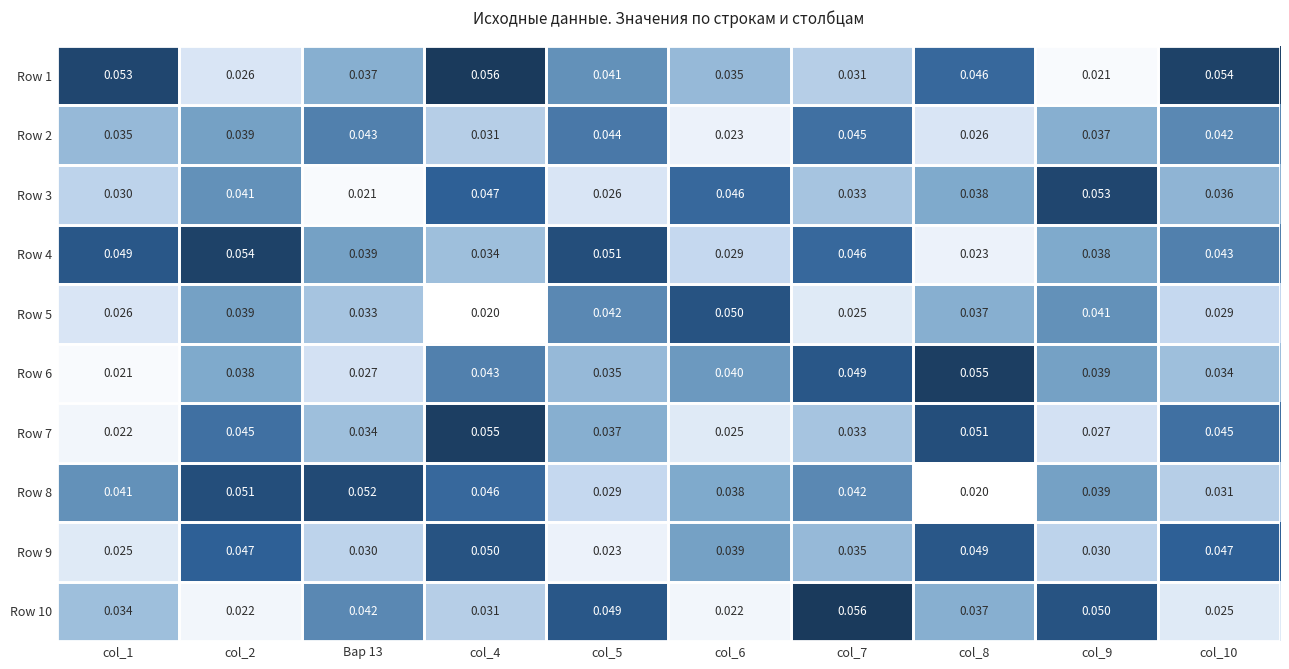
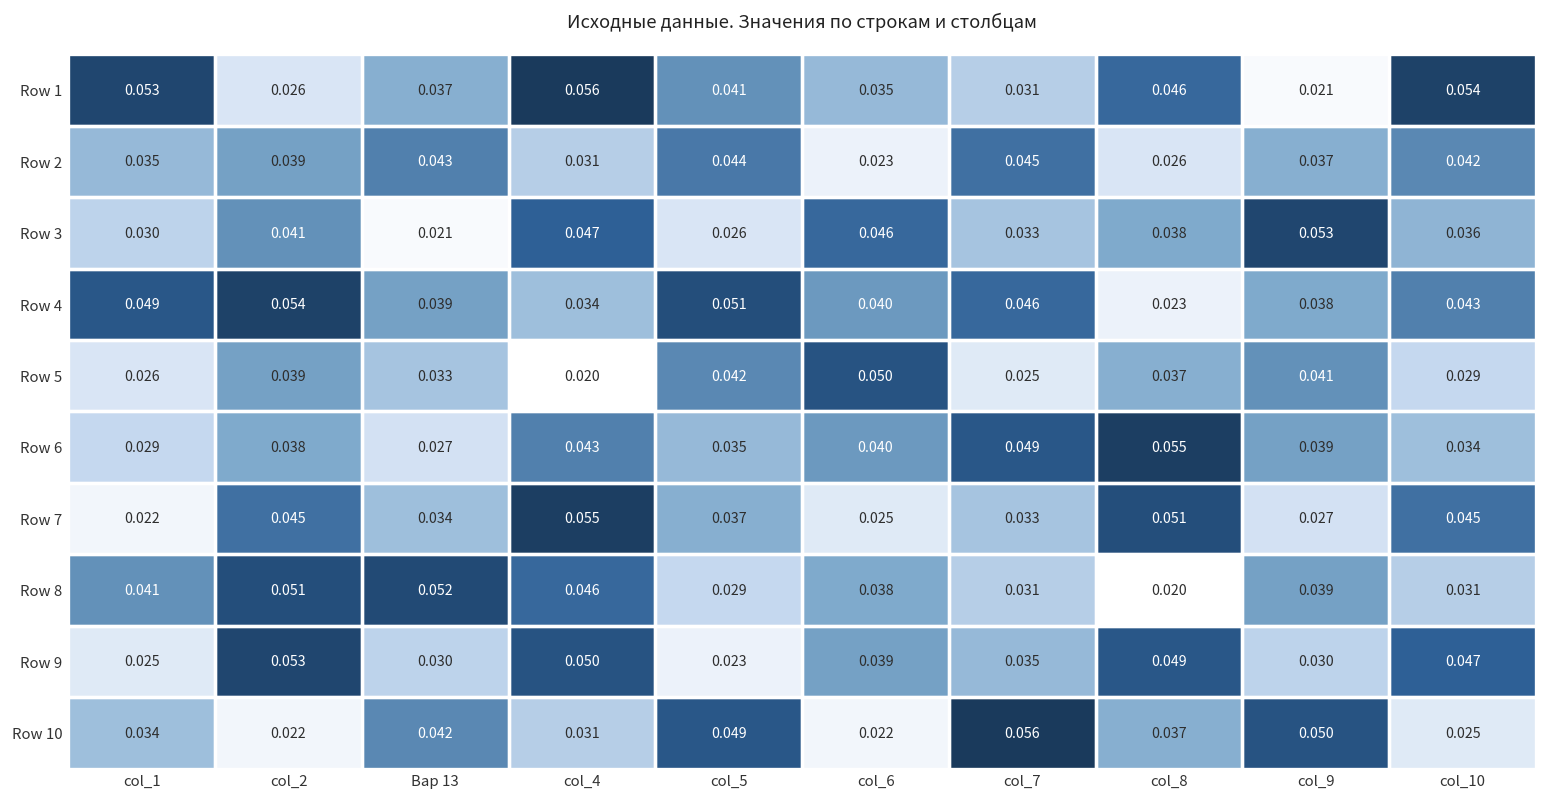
  {
    "Row 1": {
      "col_1": 0.053,
      "col_2": 0.026,
      "Вар 13": 0.037,
      "col_4": 0.056,
      "col_5": 0.041,
      "col_6": 0.035,
      "col_7": 0.031,
      "col_8": 0.046,
      "col_9": 0.021,
      "col_10": 0.054
    },
    "Row 2": {
      "col_1": 0.035,
      "col_2": 0.039,
      "Вар 13": 0.043,
      "col_4": 0.031,
      "col_5": 0.044,
      "col_6": 0.023,
      "col_7": 0.045,
      "col_8": 0.026,
      "col_9": 0.037,
      "col_10": 0.042
    },
    "Row 3": {
      "col_1": 0.030,
      "col_2": 0.041,
      "Вар 13": 0.021,
      "col_4": 0.047,
      "col_5": 0.026,
      "col_6": 0.046,
      "col_7": 0.033,
      "col_8": 0.038,
      "col_9": 0.053,
      "col_10": 0.036
    },
    "Row 4": {
      "col_1": 0.049,
      "col_2": 0.054,
      "Вар 13": 0.039,
      "col_4": 0.034,
      "col_5": 0.051,
-     "col_6": 0.029,
+     "col_6": 0.040,
      "col_7": 0.046,
      "col_8": 0.023,
      "col_9": 0.038,
      "col_10": 0.043
    },
    "Row 5": {
      "col_1": 0.026,
      "col_2": 0.039,
      "Вар 13": 0.033,
      "col_4": 0.020,
      "col_5": 0.042,
      "col_6": 0.050,
      "col_7": 0.025,
      "col_8": 0.037,
      "col_9": 0.041,
      "col_10": 0.029
    },
    "Row 6": {
-     "col_1": 0.021,
+     "col_1": 0.029,
      "col_2": 0.038,
      "Вар 13": 0.027,
      "col_4": 0.043,
      "col_5": 0.035,
      "col_6": 0.040,
      "col_7": 0.049,
      "col_8": 0.055,
      "col_9": 0.039,
      "col_10": 0.034
    },
    "Row 7": {
      "col_1": 0.022,
      "col_2": 0.045,
      "Вар 13": 0.034,
      "col_4": 0.055,
      "col_5": 0.037,
      "col_6": 0.025,
      "col_7": 0.033,
      "col_8": 0.051,
      "col_9": 0.027,
      "col_10": 0.045
    },
    "Row 8": {
      "col_1": 0.041,
      "col_2": 0.051,
      "Вар 13": 0.052,
      "col_4": 0.046,
      "col_5": 0.029,
      "col_6": 0.038,
-     "col_7": 0.042,
+     "col_7": 0.031,
      "col_8": 0.020,
      "col_9": 0.039,
      "col_10": 0.031
    },
    "Row 9": {
      "col_1": 0.025,
-     "col_2": 0.047,
+     "col_2": 0.053,
      "Вар 13": 0.030,
      "col_4": 0.050,
      "col_5": 0.023,
      "col_6": 0.039,
      "col_7": 0.035,
      "col_8": 0.049,
      "col_9": 0.030,
      "col_10": 0.047
    },
    "Row 10": {
      "col_1": 0.034,
      "col_2": 0.022,
      "Вар 13": 0.042,
      "col_4": 0.031,
      "col_5": 0.049,
      "col_6": 0.022,
      "col_7": 0.056,
      "col_8": 0.037,
      "col_9": 0.050,
      "col_10": 0.025
    }
  }
